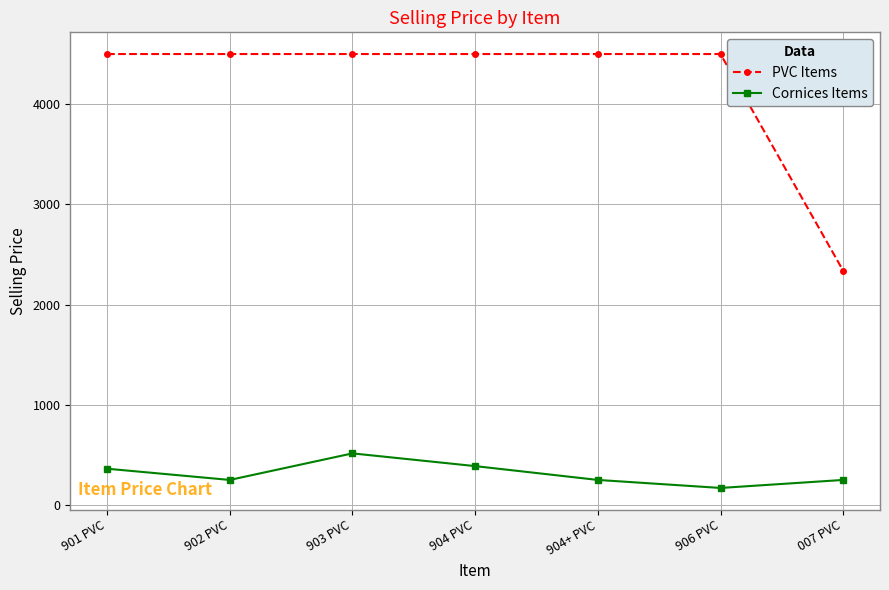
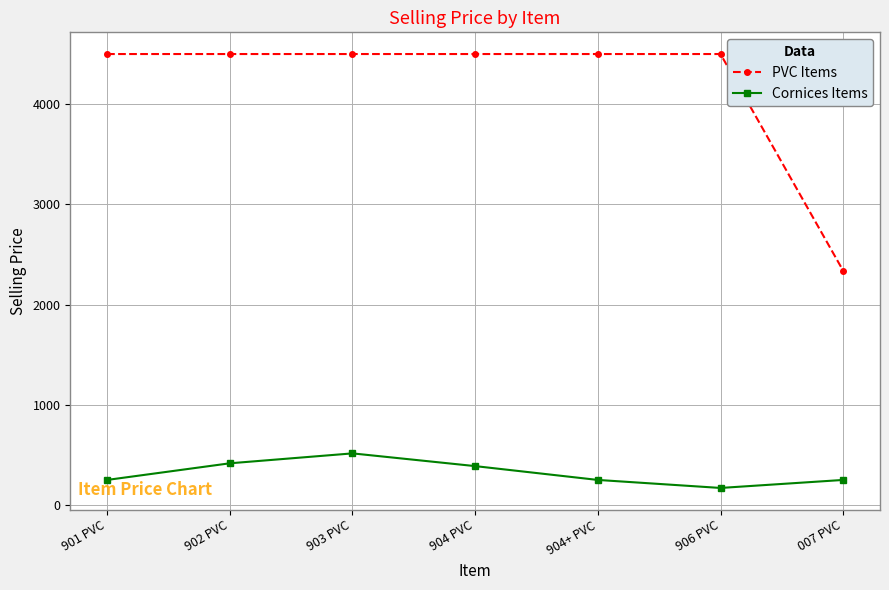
  {
    "PVC Items": {
      "901 PVC": 4500,
      "902 PVC": 4500,
      "903 PVC": 4500,
      "904 PVC": 4500,
      "904+ PVC": 4500,
      "906 PVC": 4500,
      "007 PVC": 2340
    },
    "Cornices Items": {
-     "901 PVC": 360,
-     "902 PVC": 250,
+     "901 PVC": 250,
+     "902 PVC": 420,
      "903 PVC": 520,
      "904 PVC": 390,
      "904+ PVC": 250,
      "906 PVC": 170,
      "007 PVC": 250
    }
  }
